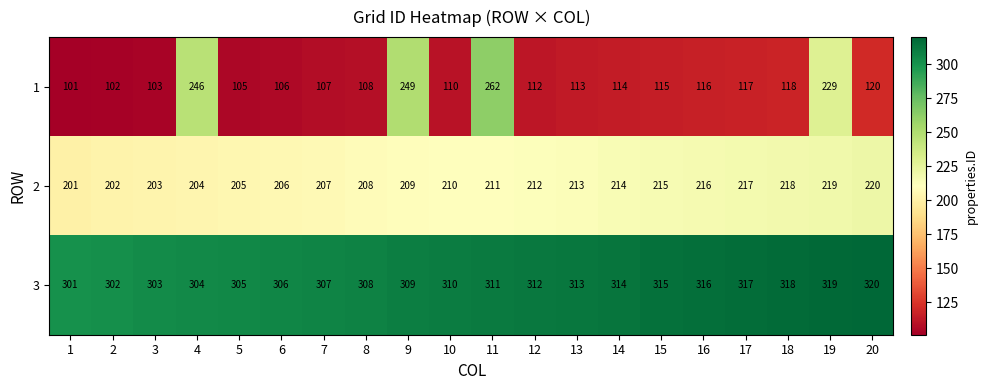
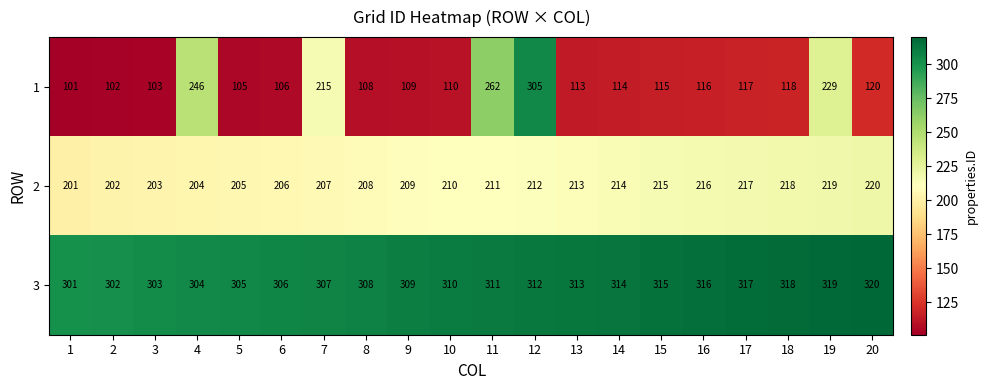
  {
    "1": {
      "1": 101,
      "2": 102,
      "3": 103,
      "4": 246,
      "5": 105,
      "6": 106,
-     "7": 107,
+     "7": 215,
      "8": 108,
-     "9": 249,
+     "9": 109,
      "10": 110,
      "11": 262,
-     "12": 112,
+     "12": 305,
      "13": 113,
      "14": 114,
      "15": 115,
      "16": 116,
      "17": 117,
      "18": 118,
      "19": 229,
      "20": 120
    },
    "2": {
      "1": 201,
      "2": 202,
      "3": 203,
      "4": 204,
      "5": 205,
      "6": 206,
      "7": 207,
      "8": 208,
      "9": 209,
      "10": 210,
      "11": 211,
      "12": 212,
      "13": 213,
      "14": 214,
      "15": 215,
      "16": 216,
      "17": 217,
      "18": 218,
      "19": 219,
      "20": 220
    },
    "3": {
      "1": 301,
      "2": 302,
      "3": 303,
      "4": 304,
      "5": 305,
      "6": 306,
      "7": 307,
      "8": 308,
      "9": 309,
      "10": 310,
      "11": 311,
      "12": 312,
      "13": 313,
      "14": 314,
      "15": 315,
      "16": 316,
      "17": 317,
      "18": 318,
      "19": 319,
      "20": 320
    }
  }
